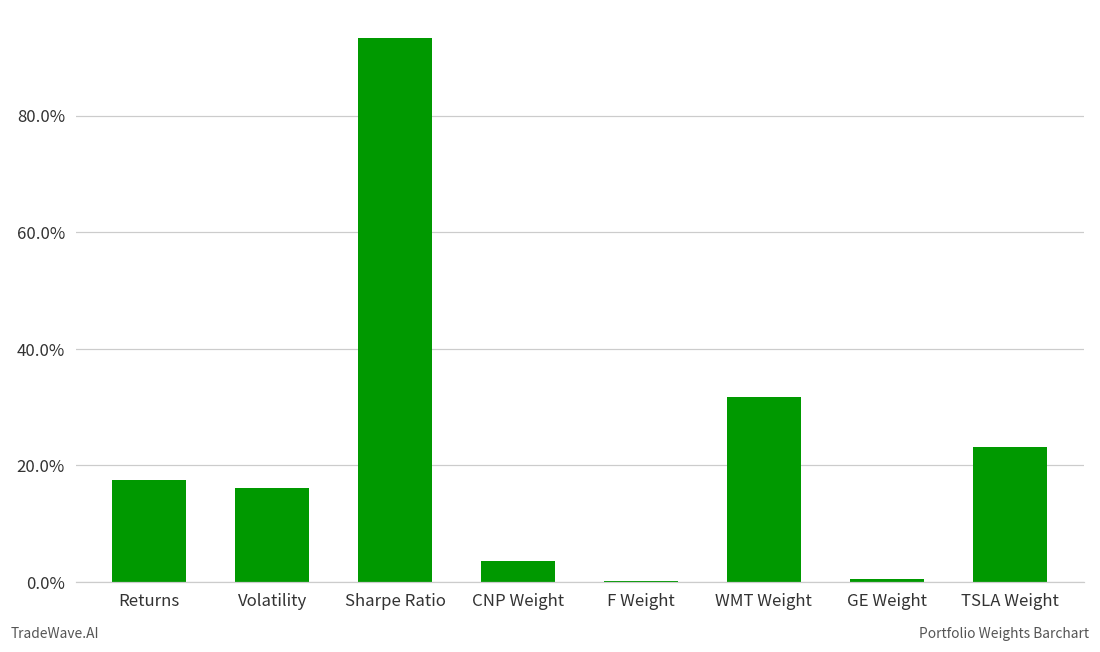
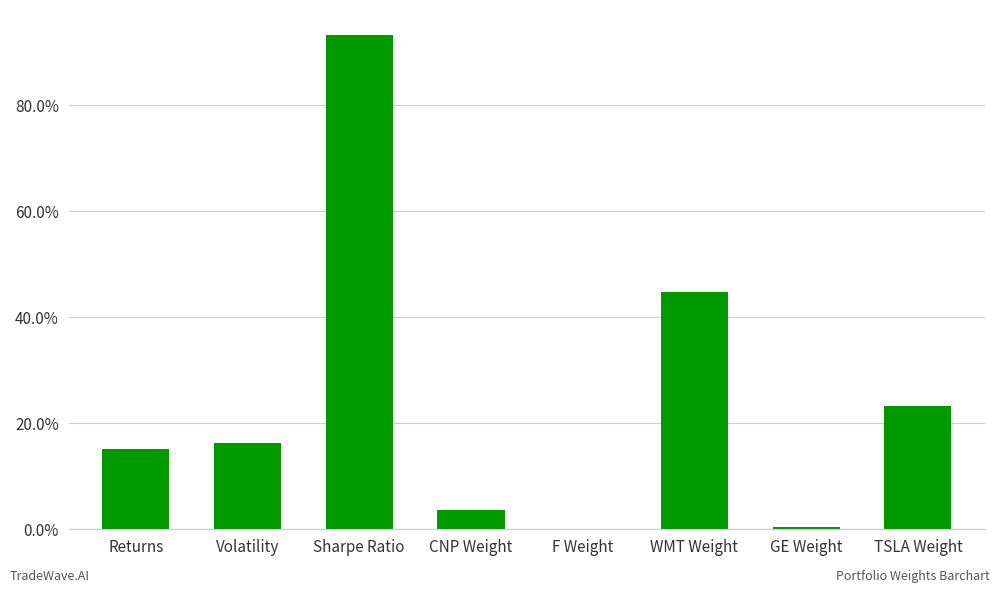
  {
-   "Returns": "18%",
+   "Returns": "15%",
    "Volatility": "16%",
    "Sharpe Ratio": "93%",
    "CNP Weight": "4%",
-   "WMT Weight": "32%",
+   "WMT Weight": "45%",
    "GE Weight": "1%",
    "TSLA Weight": "23%"
  }
